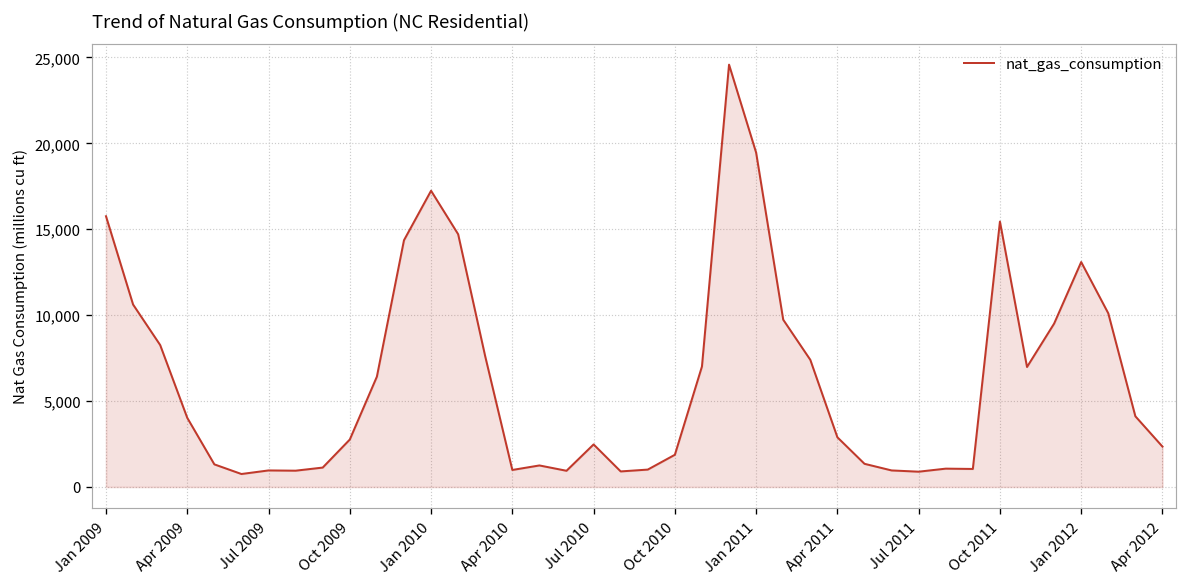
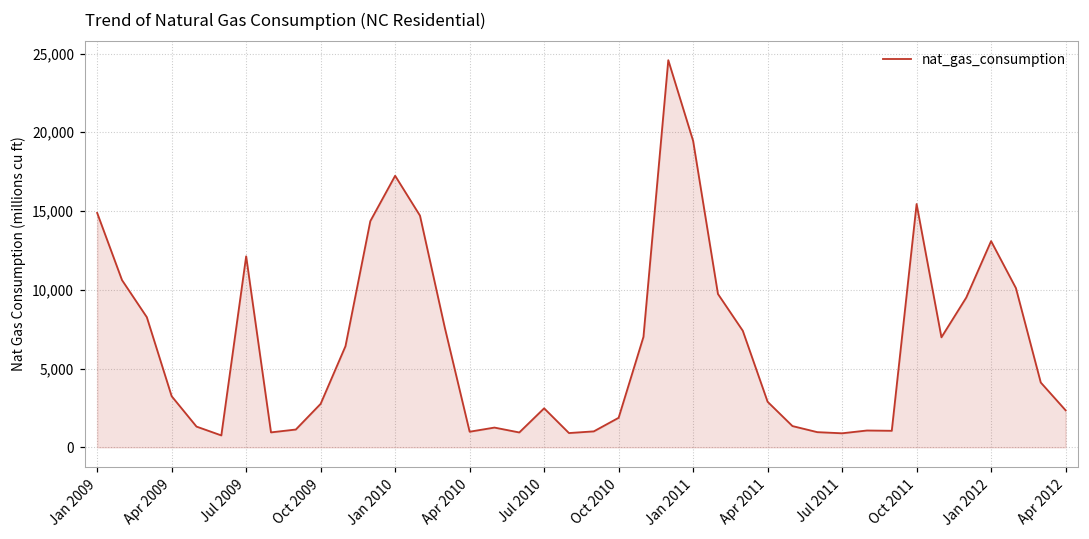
  {
-   "Jan 2009": "15,800",
-   "Apr 2009": "4,000",
-   "Jul 2009": "1,000",
+   "Jan 2009": "14,900",
+   "Apr 2009": "3,200",
+   "Jul 2009": "12,100",
    "Oct 2009": "2,800",
    "Jan 2010": "17,200",
    "Apr 2010": "1,000",
    "Jul 2010": "2,500",
    "Oct 2010": "1,900",
    "Jan 2011": "19,500",
    "Apr 2011": "2,900",
    "Jul 2011": "900",
    "Oct 2011": "15,400",
    "Jan 2012": "13,100",
    "Apr 2012": "2,300"
  }
